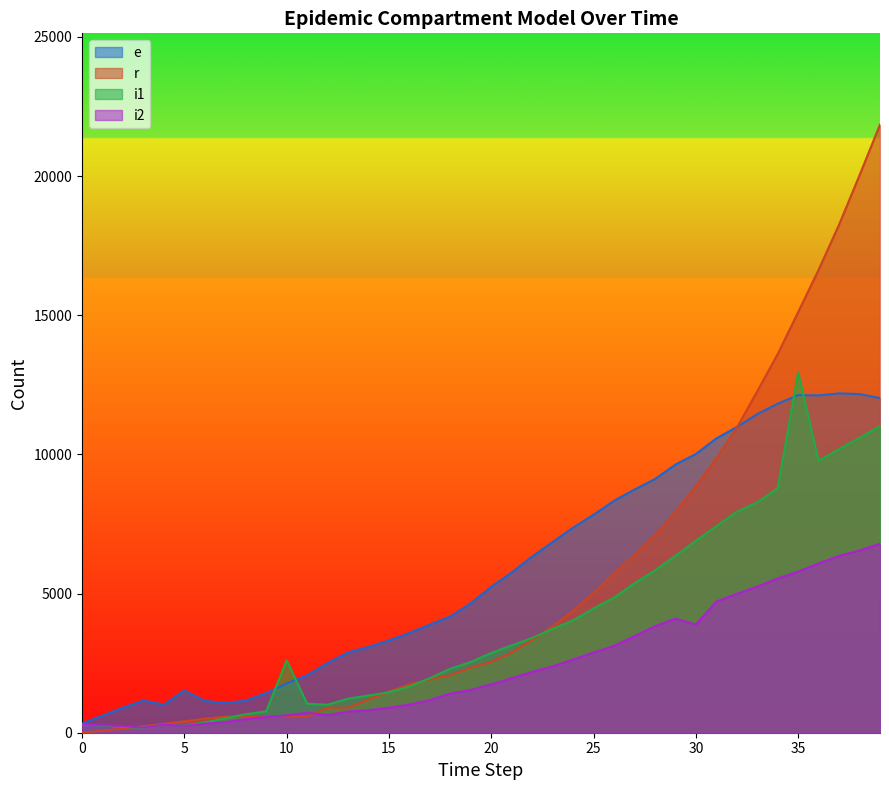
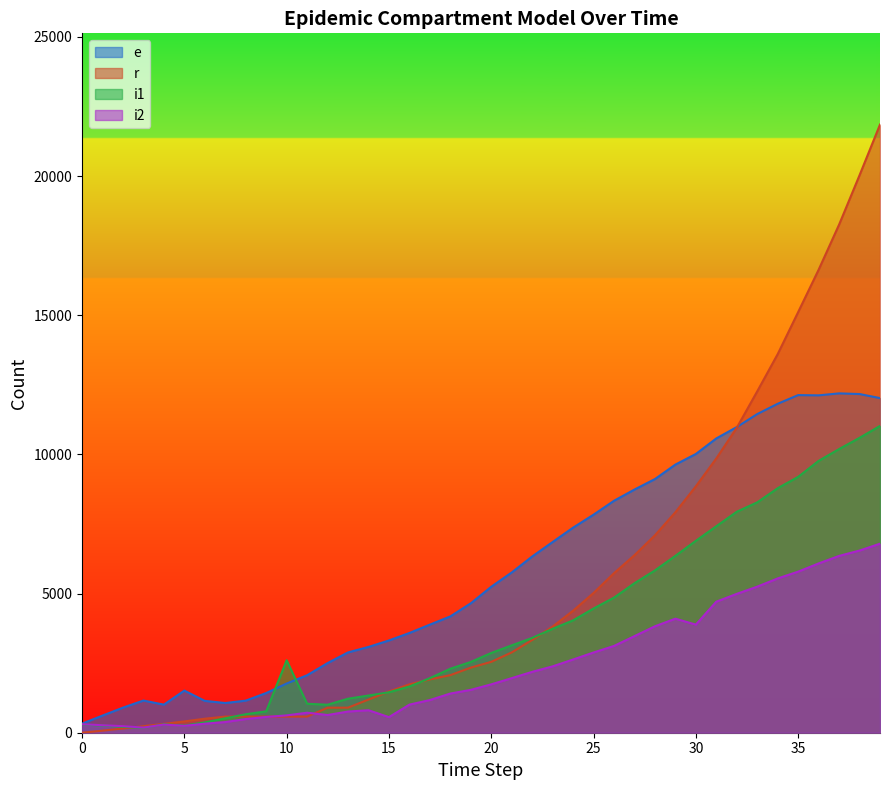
  {
    "e": {
      "5": 1500,
      "10": 1800,
      "15": 3300,
      "20": 5200,
      "25": 7800,
      "30": 10000,
      "35": 12100
    },
    "r": {
      "0": 0,
      "5": 400,
      "20": 2500,
      "25": 5000,
      "30": 8900,
      "35": 15100
    },
    "i1": {
      "10": 2600,
      "20": 2900,
      "25": 4500,
      "30": 6900,
-     "35": 12900
+     "35": 9200
    },
    "i2": {
-     "15": 900,
+     "15": 600,
      "20": 1700,
      "25": 2900,
      "30": 3900,
      "35": 5800
    }
  }
